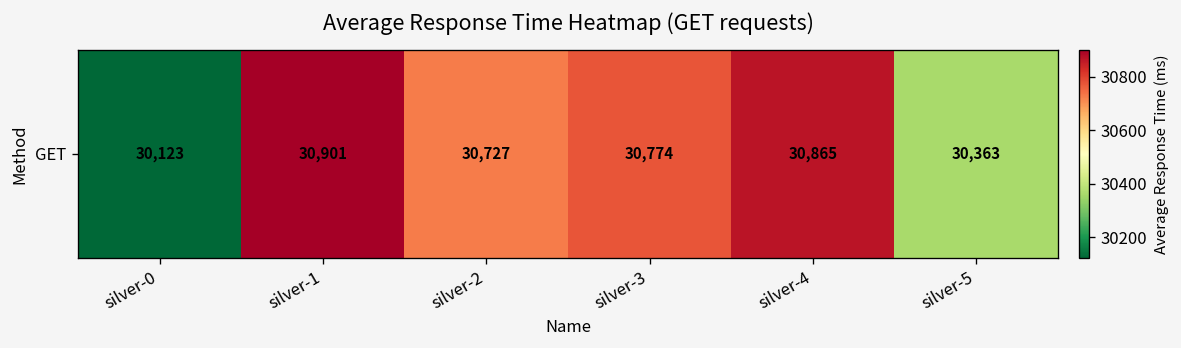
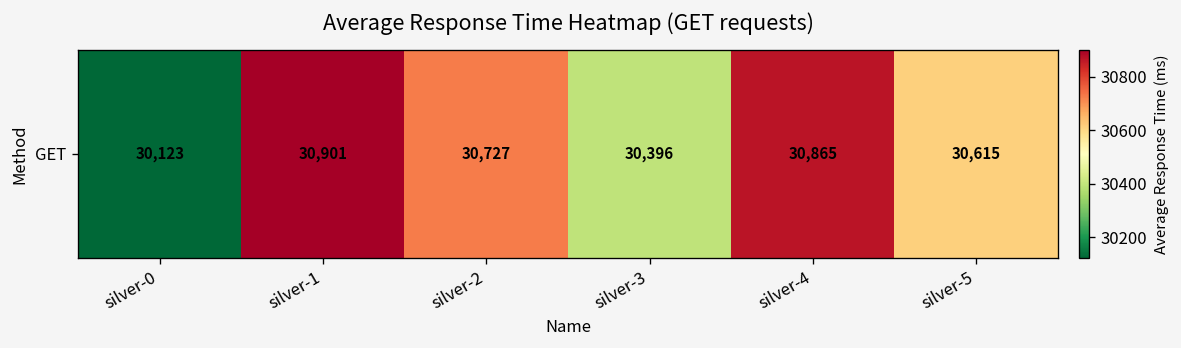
  {
    "GET": {
      "silver-0": "30,123",
      "silver-1": "30,901",
      "silver-2": "30,727",
-     "silver-3": "30,774",
+     "silver-3": "30,396",
      "silver-4": "30,865",
-     "silver-5": "30,363"
+     "silver-5": "30,615"
    }
  }
